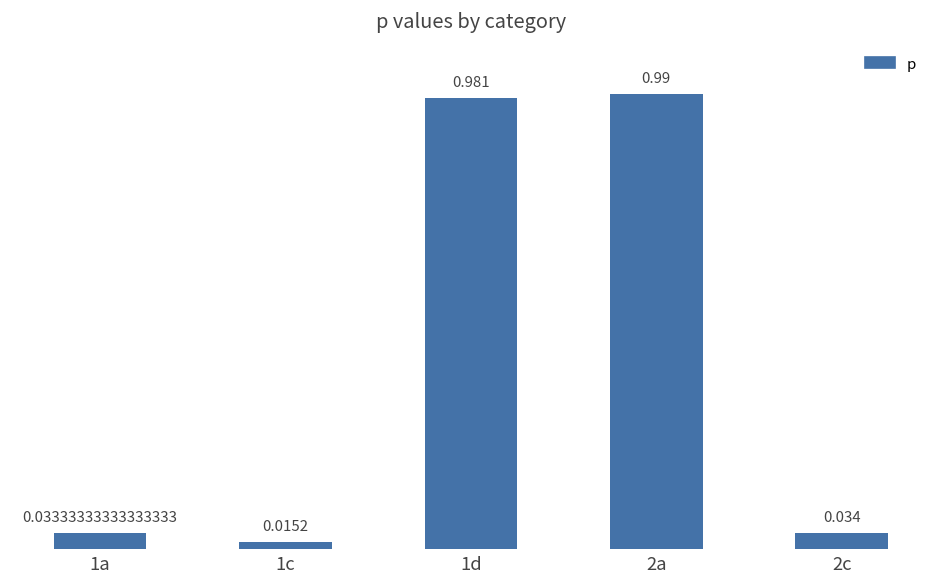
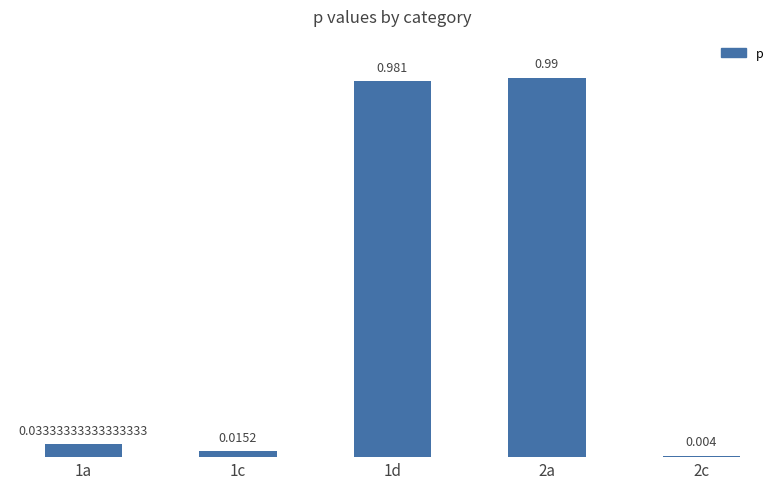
  {
    "1a": 0.03333333333333333,
    "1c": 0.0152,
    "1d": 0.981,
    "2a": 0.99,
-   "2c": 0.034
+   "2c": 0.004
  }
